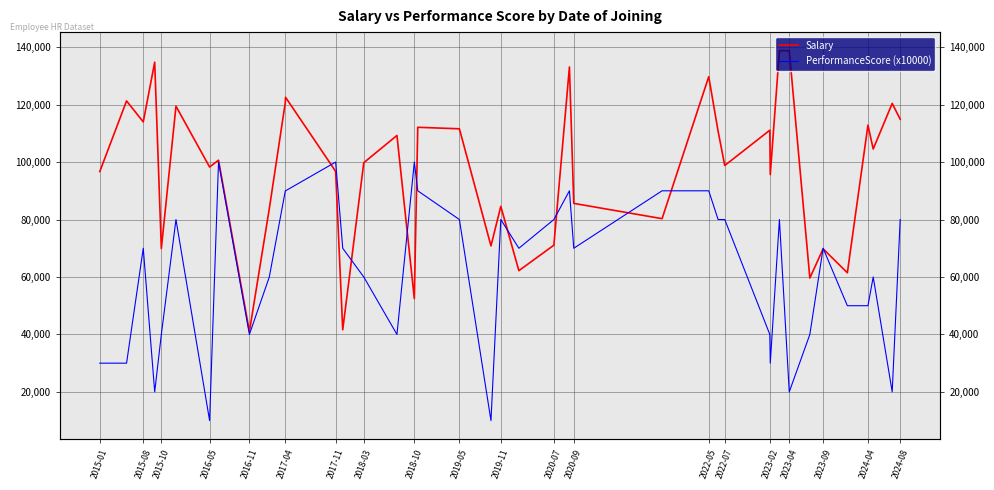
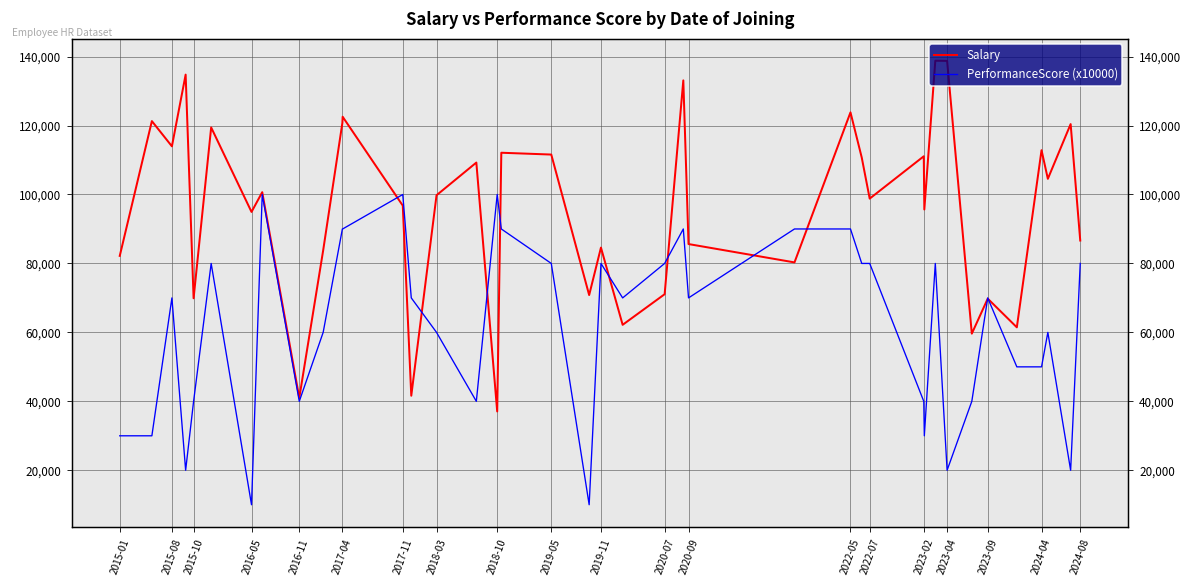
  {
    "Salary": {
-     "2015-01": "97,000",
+     "2015-01": "82,000",
      "2015-08": "114,000",
      "2015-10": "70,000",
-     "2016-05": "98,000",
+     "2016-05": "95,000",
      "2016-11": "41,000",
      "2017-04": "121,000",
      "2017-11": "97,000",
      "2018-03": "100,000",
-     "2018-10": "52,000",
+     "2018-10": "37,000",
      "2019-05": "112,000",
      "2019-11": "85,000",
      "2020-07": "71,000",
      "2020-09": "86,000",
-     "2022-05": "130,000",
+     "2022-05": "124,000",
      "2022-07": "99,000",
      "2023-02": "96,000",
      "2024-04": "113,000",
-     "2024-08": "115,000"
+     "2024-08": "87,000"
    },
    "PerformanceScore (x10000)": {
      "2015-01": "30,000",
      "2015-08": "70,000",
      "2015-10": "40,000",
      "2016-05": "10,000",
      "2016-11": "40,000",
      "2017-04": "90,000",
      "2017-11": "100,000",
      "2018-03": "60,000",
      "2018-10": "100,000",
      "2019-05": "80,000",
      "2019-11": "80,000",
      "2020-07": "80,000",
      "2020-09": "70,000",
      "2022-05": "90,000",
      "2022-07": "80,000",
      "2023-02": "30,000",
      "2023-04": "20,000",
      "2024-04": "50,000",
      "2024-08": "80,000"
    }
  }
